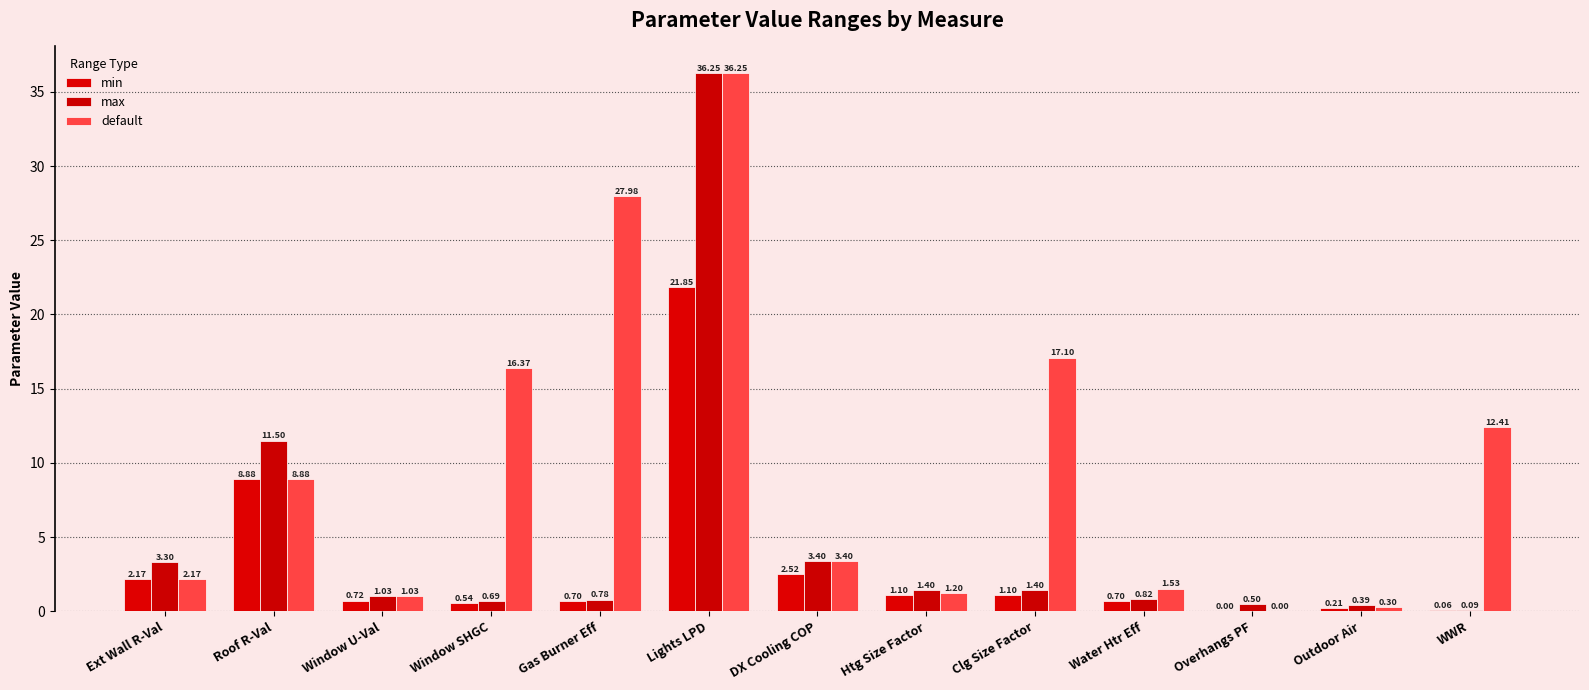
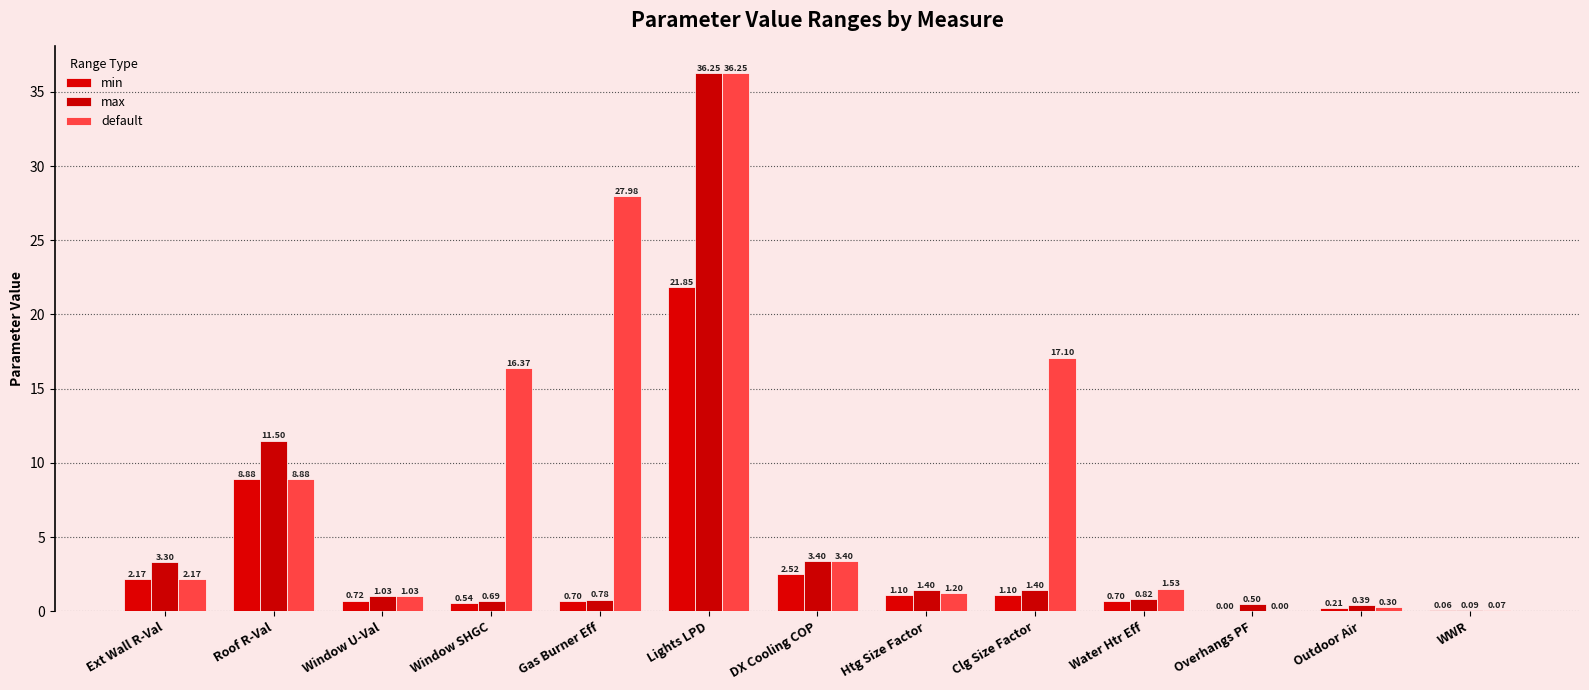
  {
    "default": {
      "Ext Wall R-Val": 2.17,
      "Roof R-Val": 8.88,
      "Window U-Val": 1.03,
      "Window SHGC": 16.37,
      "Gas Burner Eff": 27.98,
      "Lights LPD": 36.25,
      "DX Cooling COP": 3.40,
      "Htg Size Factor": 1.20,
      "Clg Size Factor": 17.10,
      "Water Htr Eff": 1.53,
      "Overhangs PF": 0.00,
      "Outdoor Air": 0.30,
-     "WWR": 12.41
+     "WWR": 0.07
    }
  }
